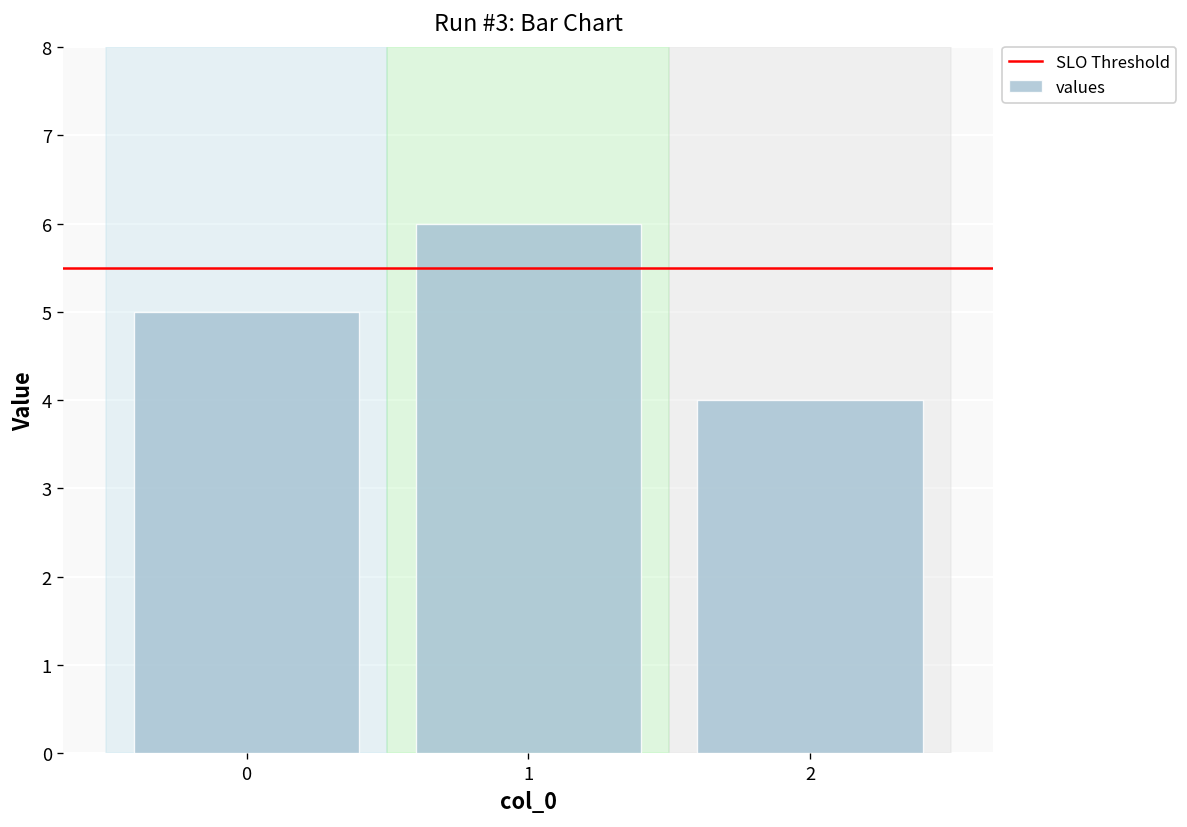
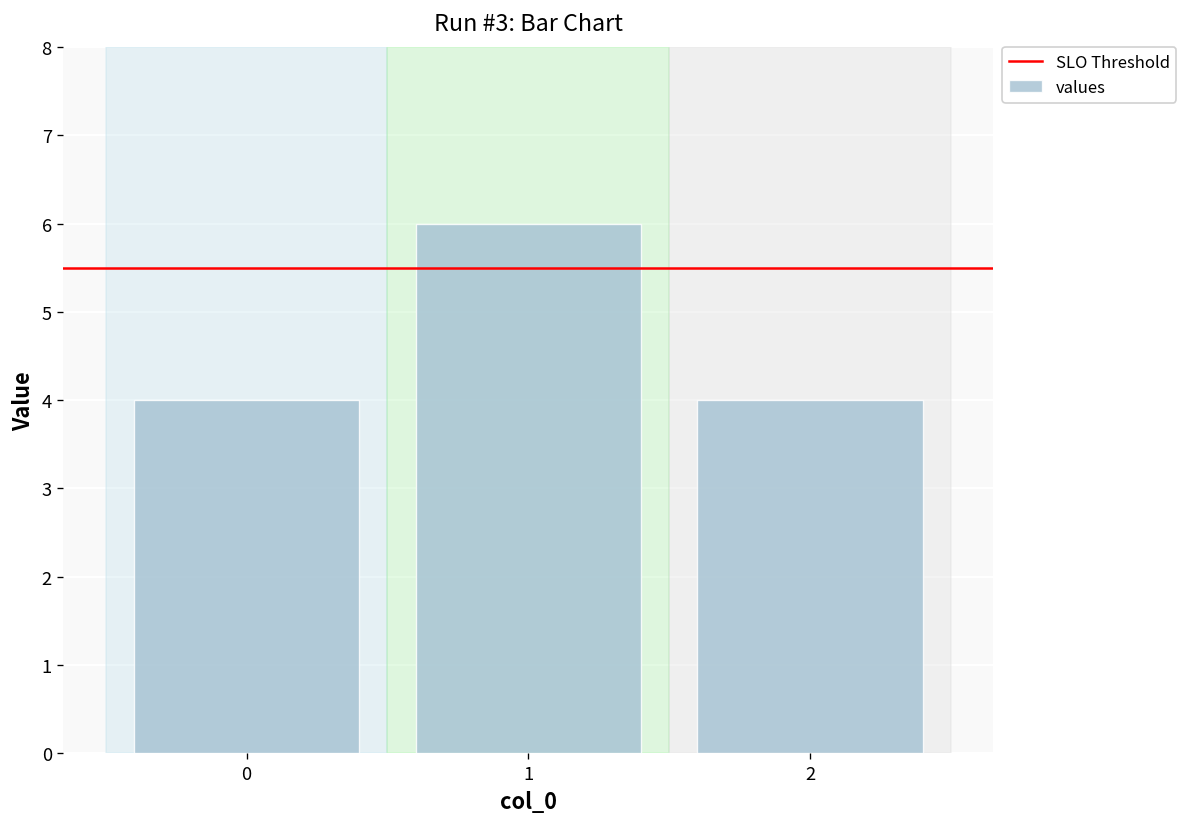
  {
-   "0": 5,
+   "0": 4,
    "1": 6,
    "2": 4
  }
